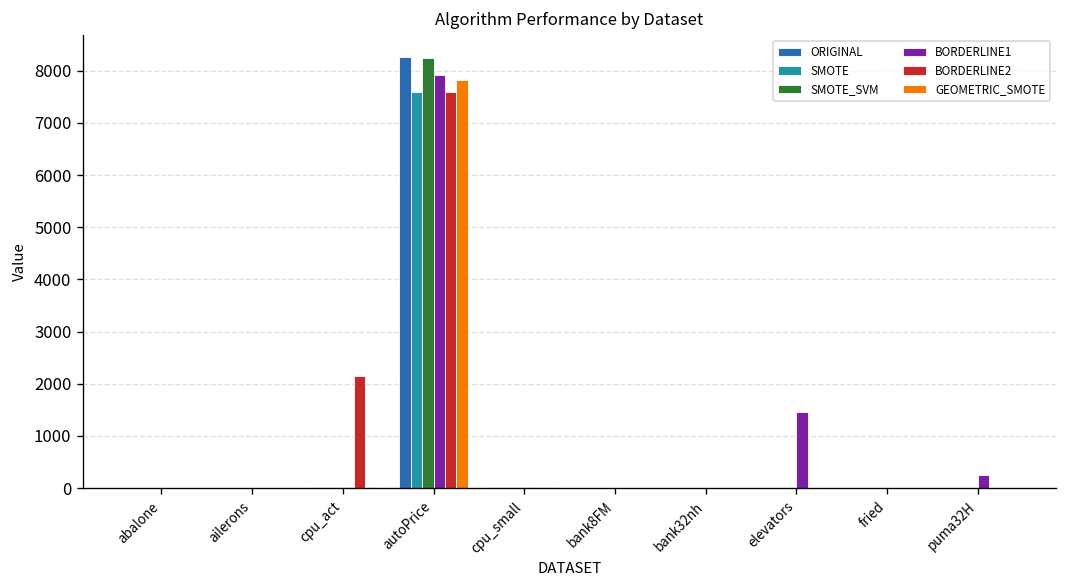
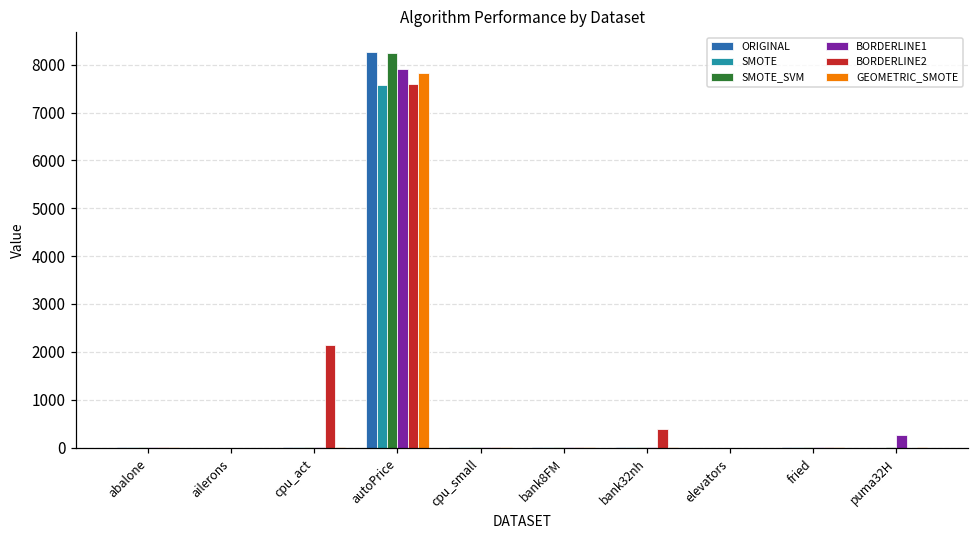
  {
    "SMOTE_SVM": {
      "autoPrice": 8200
    },
    "BORDERLINE1": {
      "autoPrice": 7900,
-     "elevators": 1500,
+     "elevators": 0,
      "puma32H": 300
    },
    "BORDERLINE2": {
      "cpu_act": 2100,
      "autoPrice": 7600,
-     "bank32nh": 0
+     "bank32nh": 400
    },
    "GEOMETRIC_SMOTE": {
      "autoPrice": 7800
    }
  }
